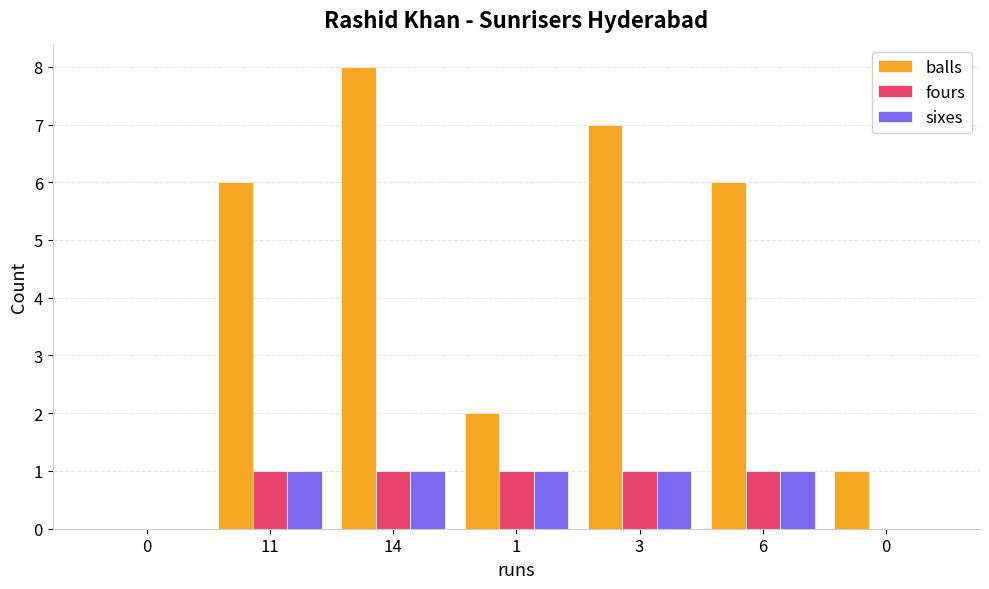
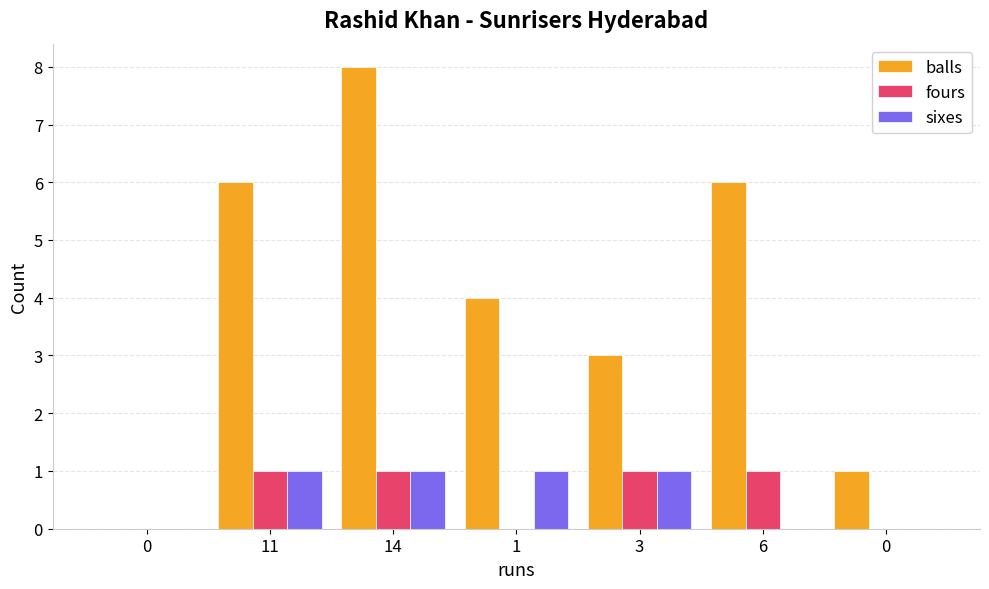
  {
    "balls": {
      "11": 6,
      "14": 8,
-     "1": 2,
-     "3": 7,
+     "1": 4,
+     "3": 3,
      "6": 6
    },
    "fours": {
      "11": 1,
      "14": 1,
-     "1": 1,
+     "1": 0,
      "3": 1,
      "6": 1
    },
    "sixes": {
      "11": 1,
      "14": 1,
      "1": 1,
      "3": 1,
-     "6": 1
+     "6": 0
    }
  }
